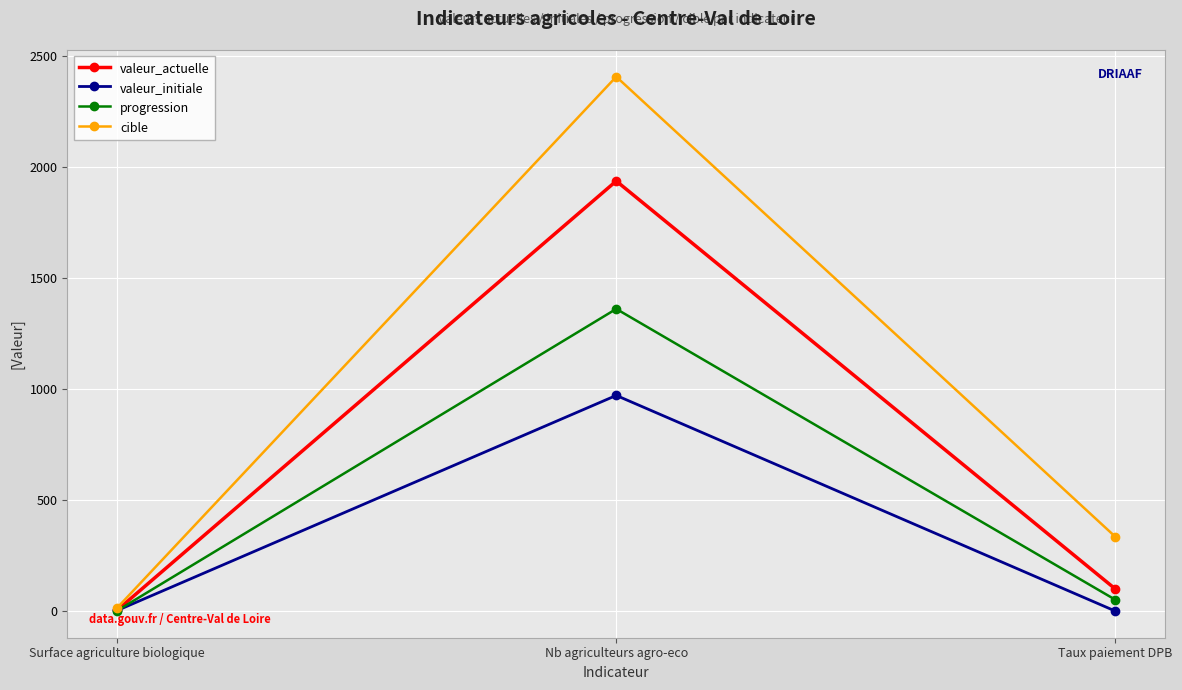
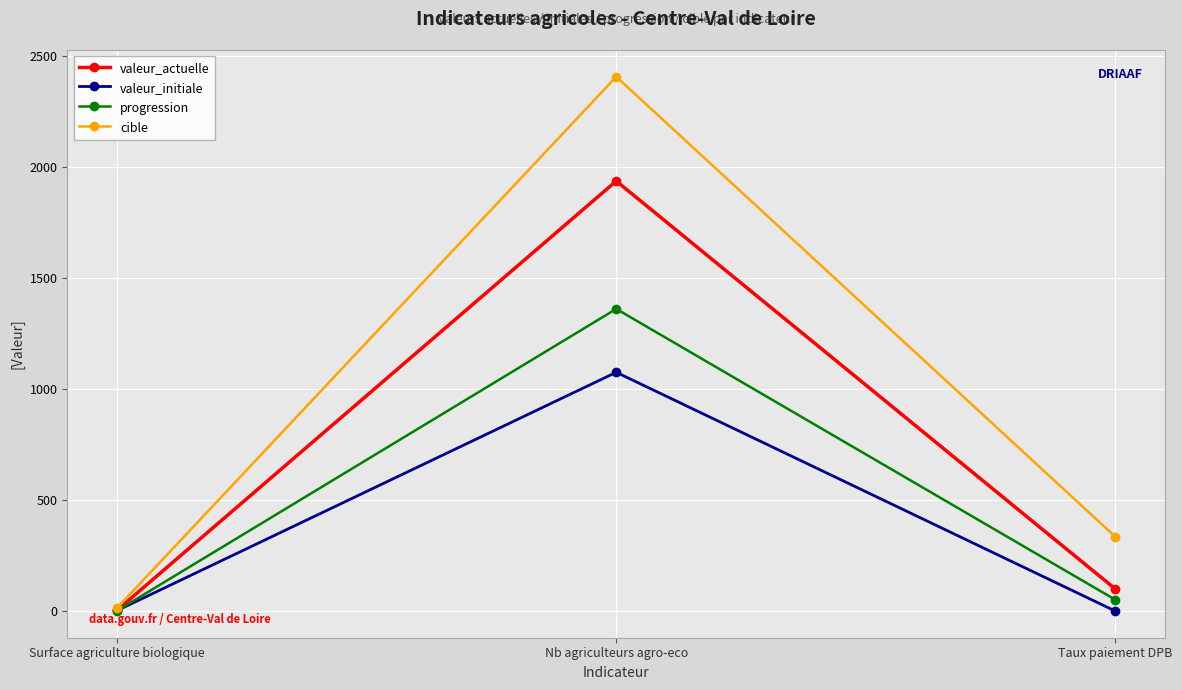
  {
    "valeur_actuelle": {
      "Nb agriculteurs agro-eco": 1940,
      "Taux paiement DPB": 100
    },
    "valeur_initiale": {
-     "Nb agriculteurs agro-eco": 970,
+     "Nb agriculteurs agro-eco": 1080,
      "Taux paiement DPB": 0
    },
    "progression": {
      "Nb agriculteurs agro-eco": 1360,
      "Taux paiement DPB": 50
    },
    "cible": {
      "Nb agriculteurs agro-eco": 2410,
      "Taux paiement DPB": 330
    }
  }
